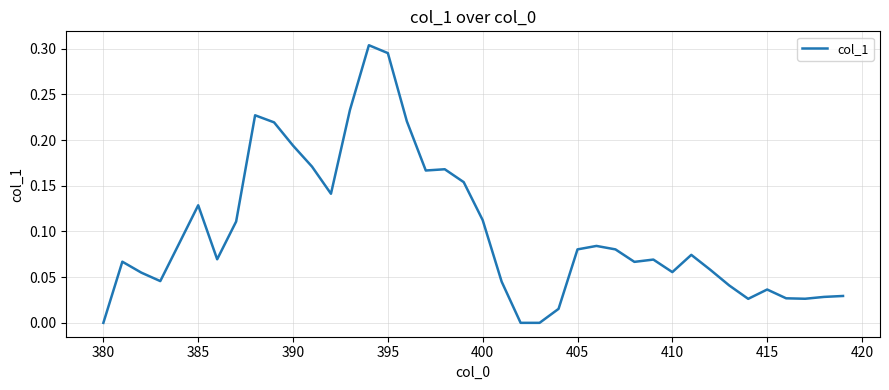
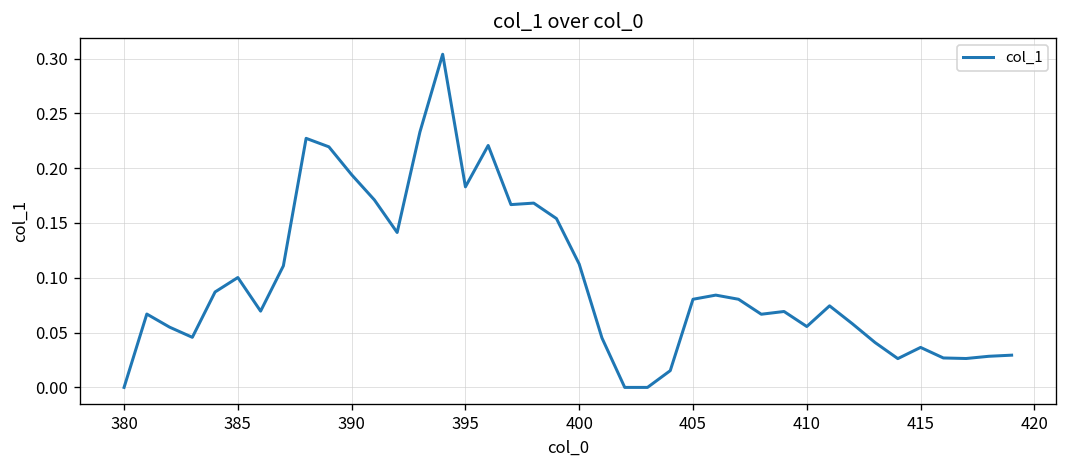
  {
    "380": 0.00,
-   "385": 0.13,
+   "385": 0.10,
    "390": 0.19,
-   "395": 0.30,
+   "395": 0.18,
    "400": 0.11,
    "405": 0.08,
    "410": 0.06,
    "415": 0.04
  }
